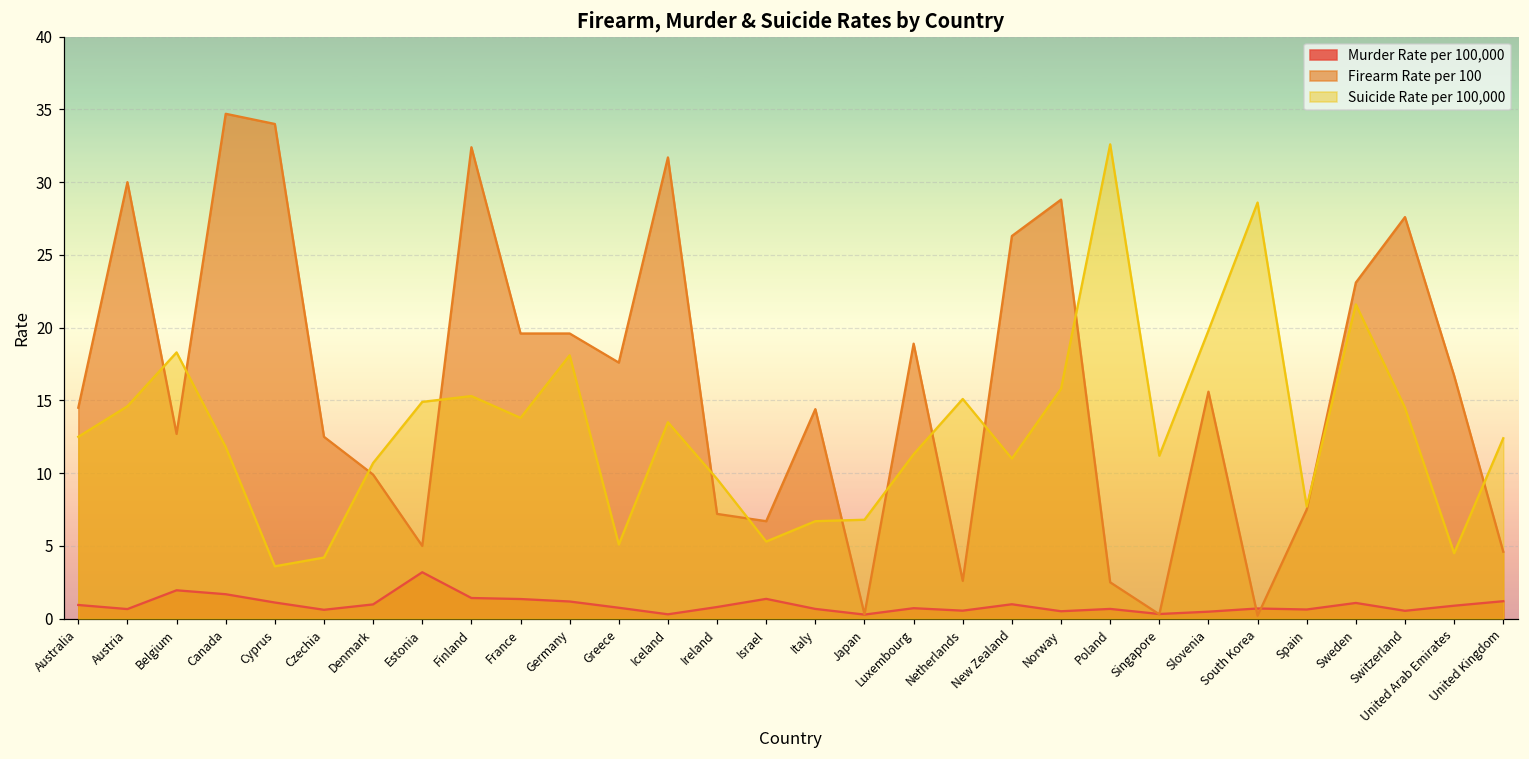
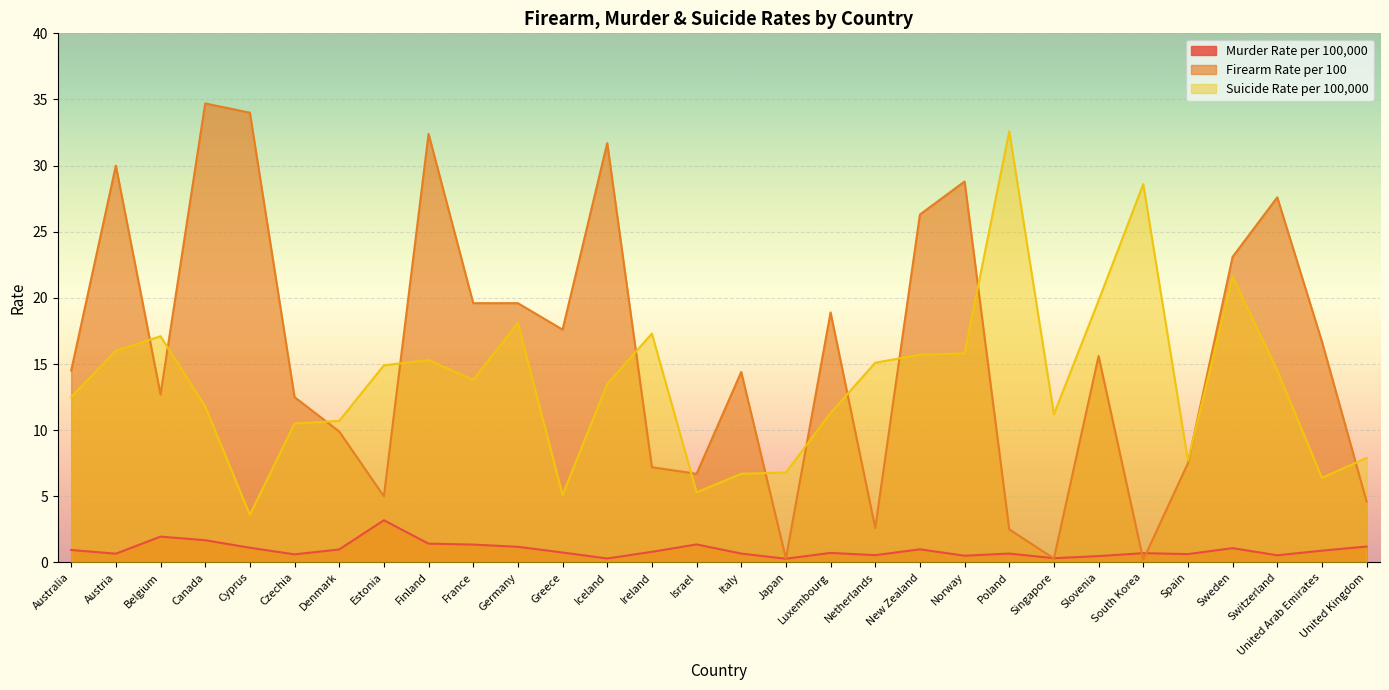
  {
    "Suicide Rate per 100,000": {
      "Australia": 12.5,
-     "Austria": 14.6,
-     "Belgium": 18.3,
+     "Austria": 16.0,
+     "Belgium": 17.1,
      "Canada": 11.8,
      "Cyprus": 3.6,
-     "Czechia": 4.2,
+     "Czechia": 10.5,
      "Denmark": 10.7,
      "Estonia": 14.9,
      "Finland": 15.3,
      "France": 13.8,
      "Germany": 18.1,
      "Greece": 5.1,
      "Iceland": 13.5,
-     "Ireland": 9.6,
+     "Ireland": 17.3,
      "Israel": 5.3,
      "Italy": 6.7,
      "Japan": 6.8,
      "Luxembourg": 11.3,
      "Netherlands": 15.1,
-     "New Zealand": 11.0,
+     "New Zealand": 15.7,
      "Norway": 15.8,
      "Poland": 32.6,
      "Singapore": 11.2,
      "Slovenia": 19.8,
      "South Korea": 28.6,
      "Spain": 7.7,
      "Sweden": 21.6,
      "Switzerland": 14.5,
-     "United Arab Emirates": 4.5,
-     "United Kingdom": 12.4
+     "United Arab Emirates": 6.4,
+     "United Kingdom": 7.9
    }
  }
